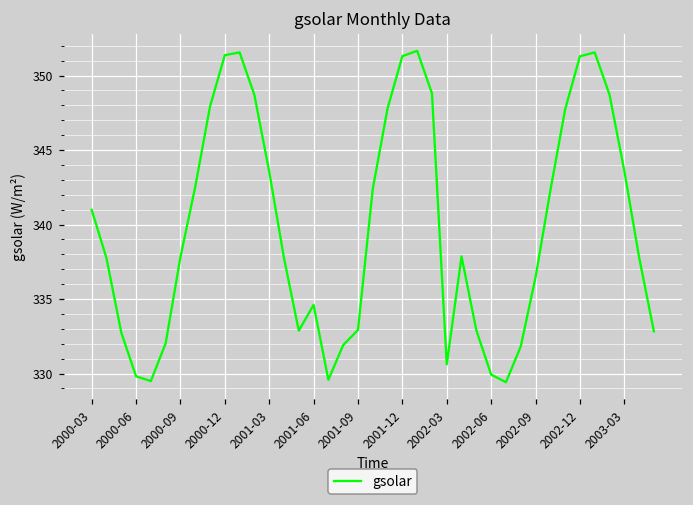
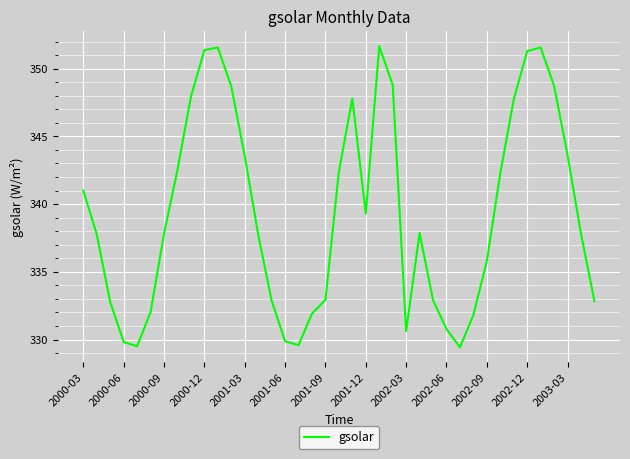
  {
    "2000-03": 341.0,
    "2000-06": 329.8,
    "2000-09": 337.8,
    "2000-12": 351.4,
    "2001-03": 343.6,
-   "2001-06": 334.6,
+   "2001-06": 329.9,
    "2001-09": 332.9,
-   "2001-12": 351.3,
+   "2001-12": 339.3,
    "2002-03": 330.6,
-   "2002-06": 329.9,
-   "2002-09": 336.5,
+   "2002-06": 330.8,
+   "2002-09": 335.8,
    "2002-12": 351.3,
    "2003-03": 343.6
  }
